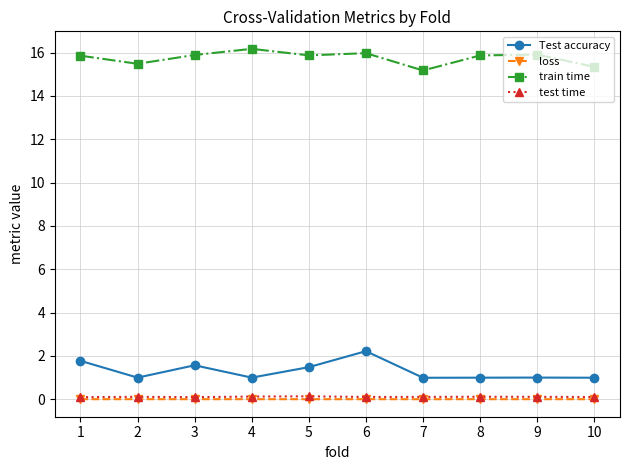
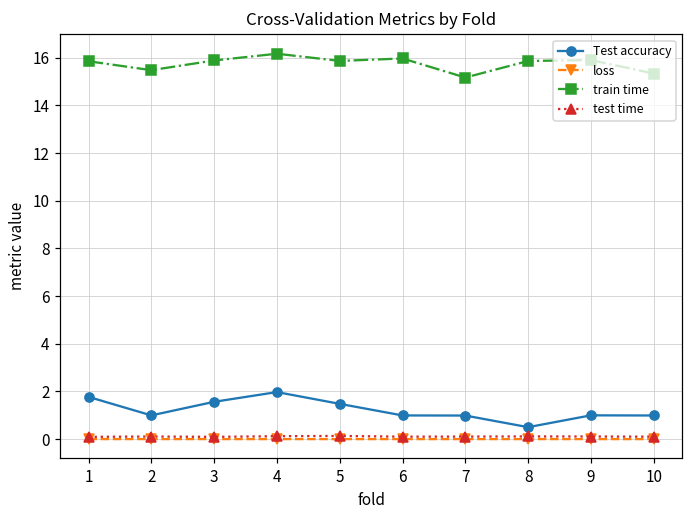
  {
    "Test accuracy": {
      "1": 1.8,
      "2": 1.0,
      "3": 1.6,
-     "4": 1.0,
+     "4": 2.0,
      "5": 1.5,
-     "6": 2.2,
+     "6": 1.0,
      "7": 1.0,
-     "8": 1.0,
+     "8": 0.5,
      "9": 1.0,
      "10": 1.0
    },
    "loss": {
      "4": 0.0,
      "5": 0.0
    },
    "train time": {
      "1": 15.9,
      "2": 15.5,
      "3": 15.9,
      "4": 16.2,
      "5": 15.9,
      "6": 16.0,
      "7": 15.2,
      "8": 15.9
    },
    "test time": {
      "4": 0.1,
      "5": 0.1
    }
  }
